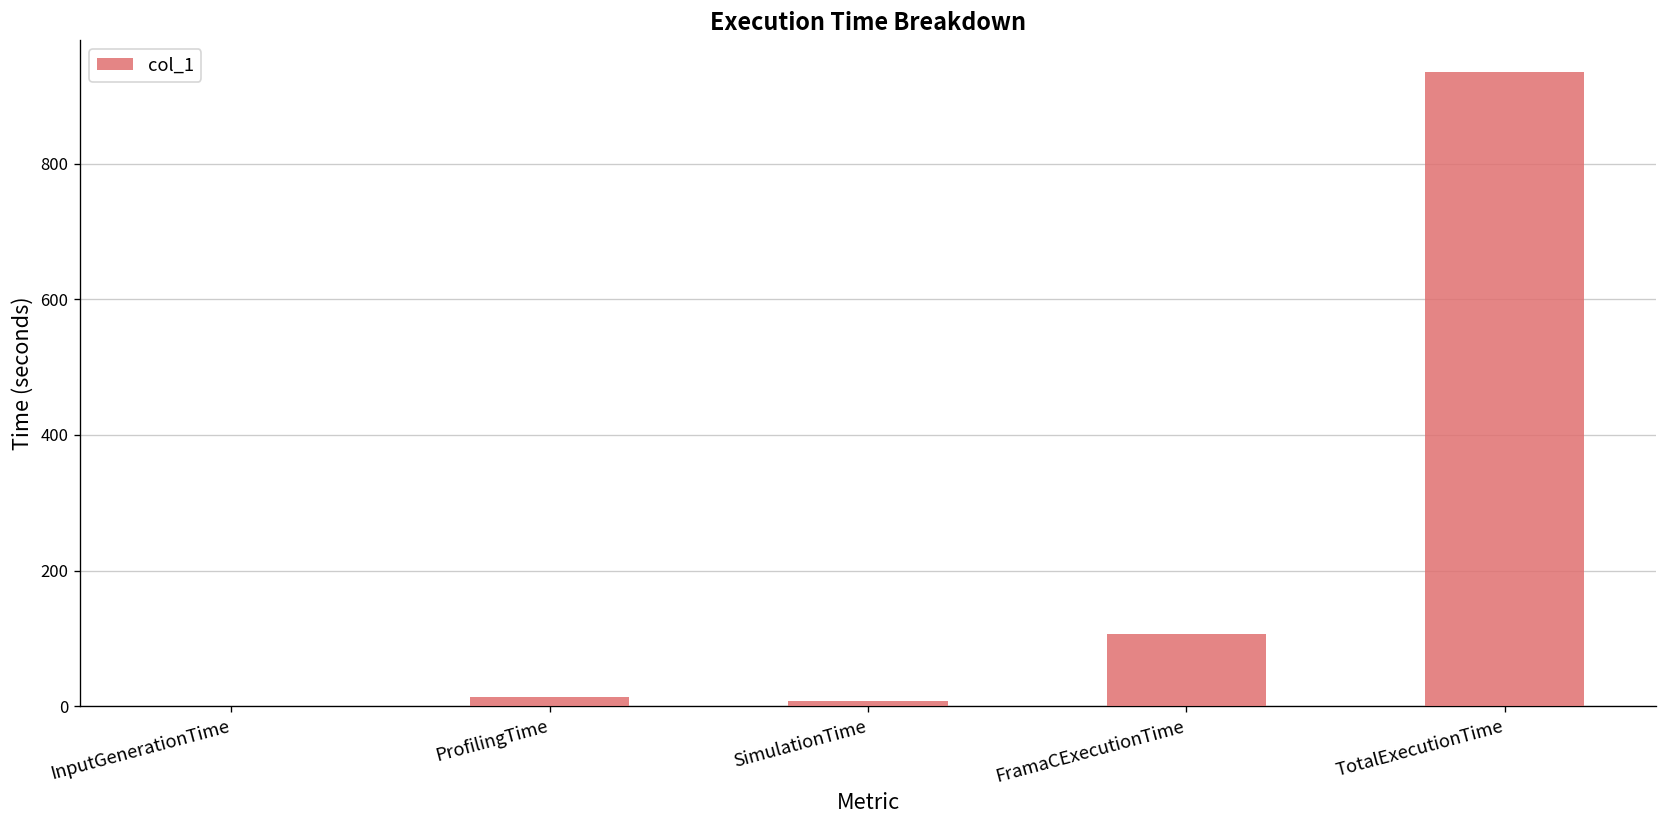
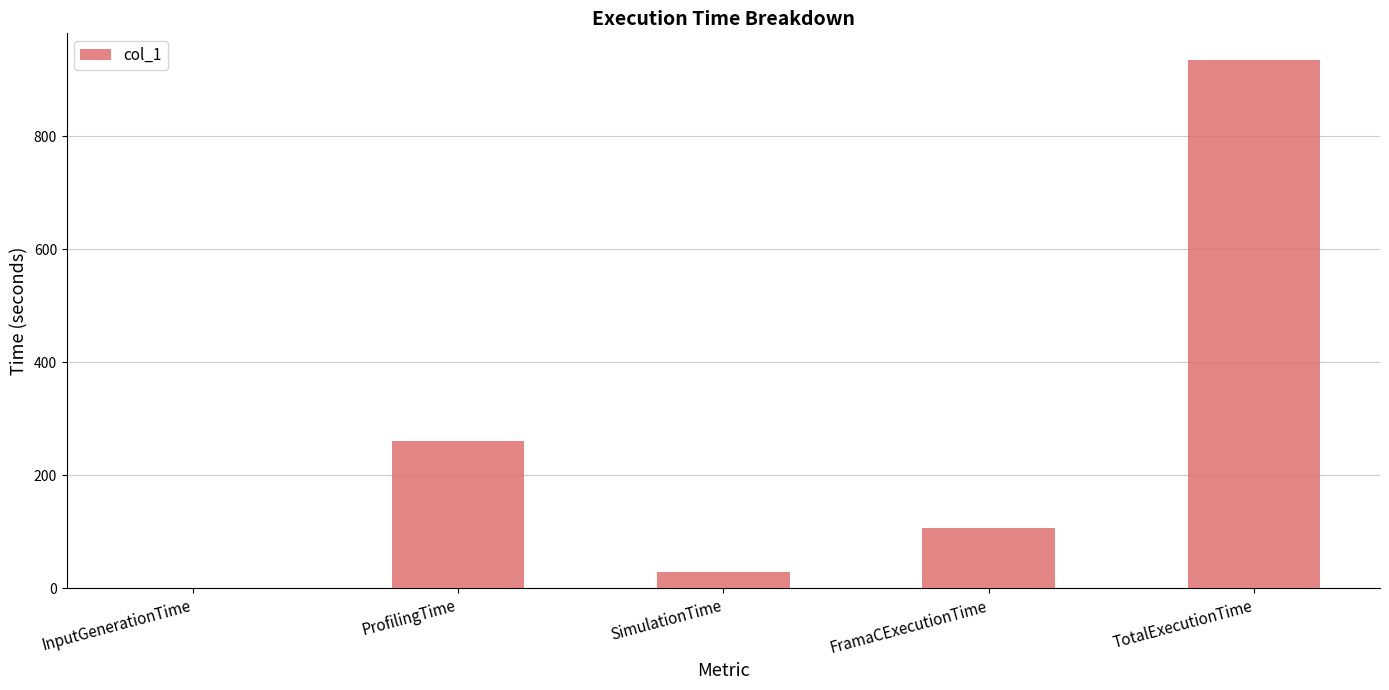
  {
-   "ProfilingTime": 10,
-   "SimulationTime": 10,
+   "ProfilingTime": 260,
+   "SimulationTime": 30,
    "FramaCExecutionTime": 110,
    "TotalExecutionTime": 940
  }
